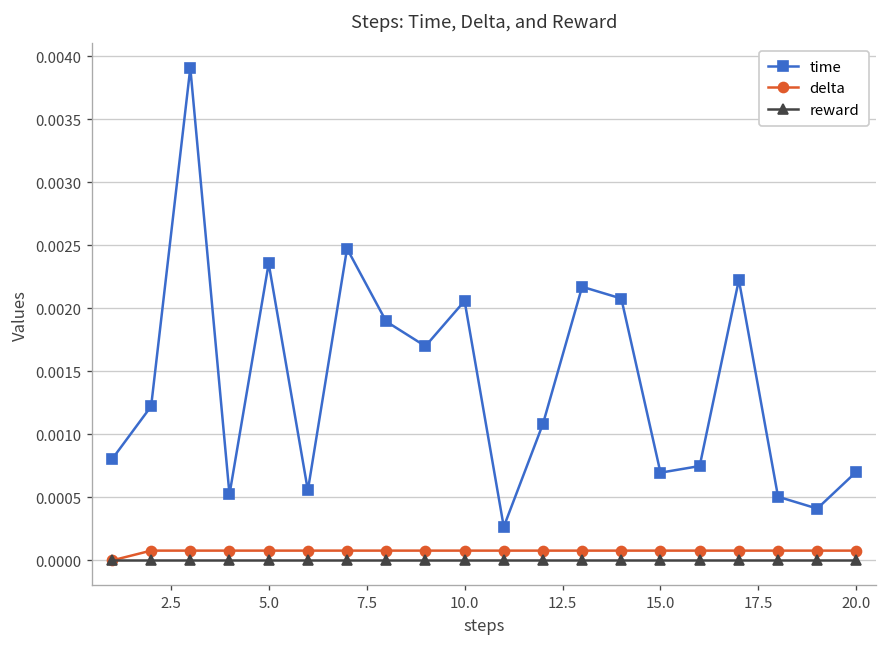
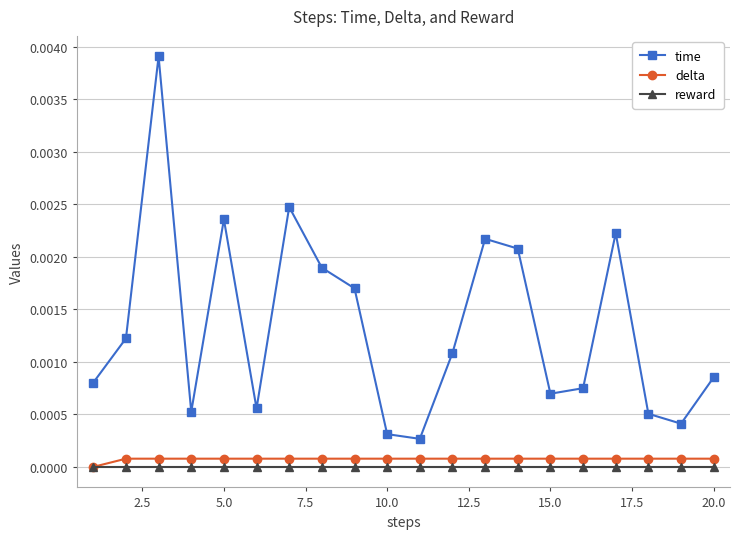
  {
    "time": {
      "5.0": 0.00236,
-     "10.0": 0.00206,
+     "10.0": 0.00031,
      "15.0": 0.00070,
-     "20.0": 0.00070
+     "20.0": 0.00085
    },
    "delta": {
      "5.0": 0.00008,
      "10.0": 0.00008,
      "15.0": 0.00008,
      "20.0": 0.00008
    },
    "reward": {
      "5.0": 0.00000,
      "10.0": 0.00000,
      "15.0": 0.00000,
      "20.0": 0.00000
    }
  }
